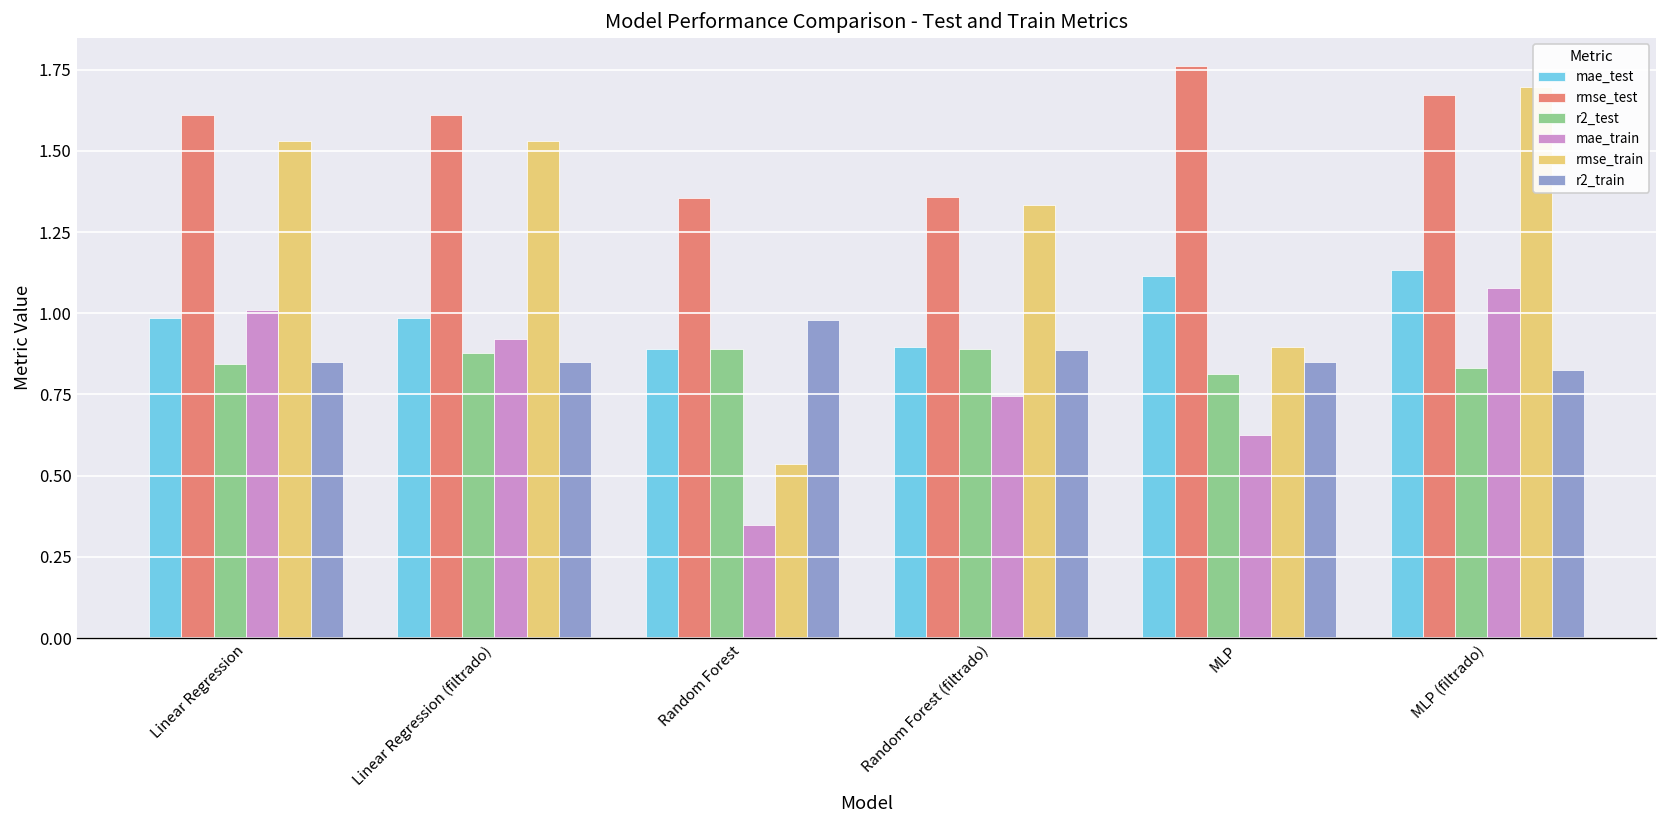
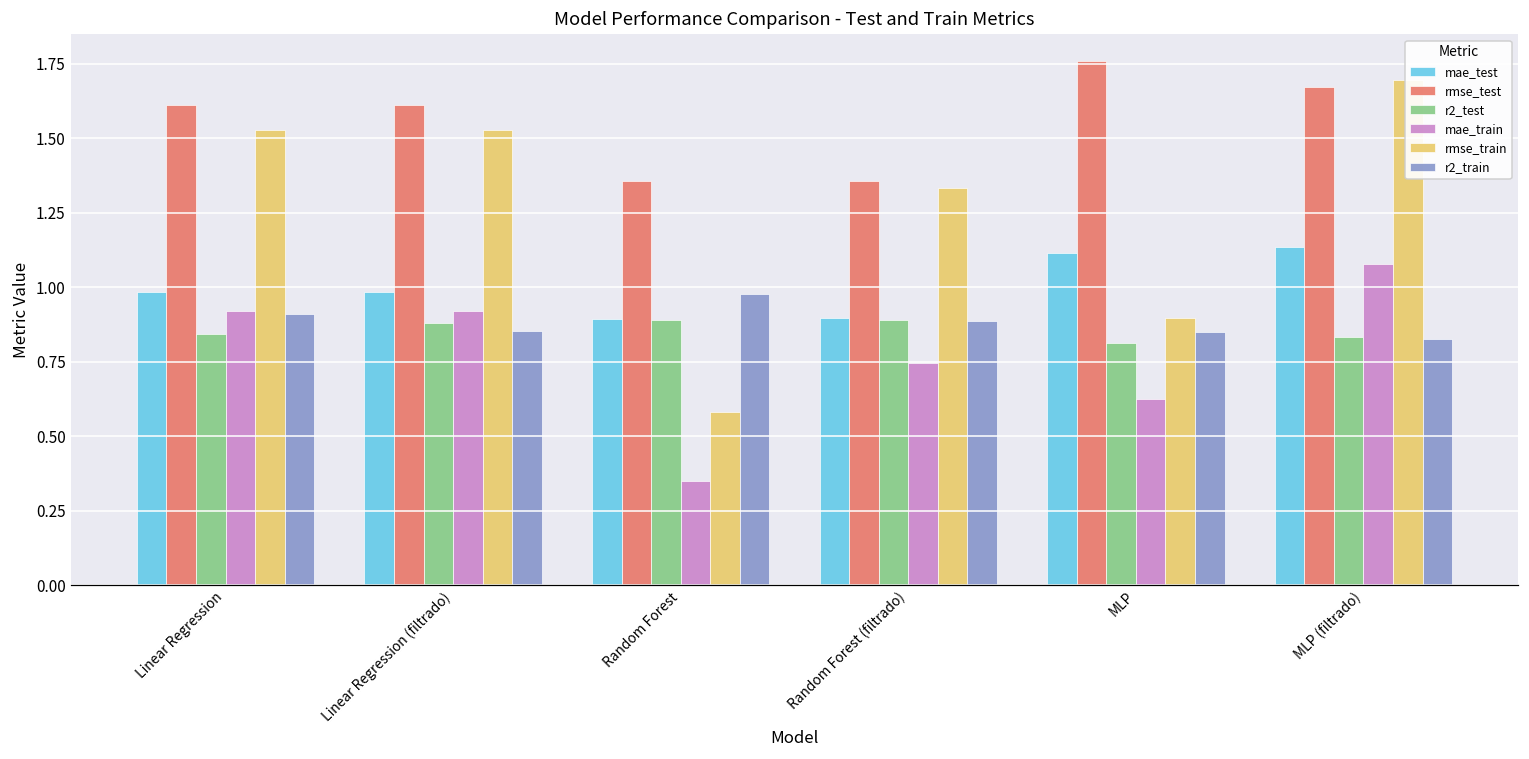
  {
    "mae_test": {
      "Linear Regression": 0.99,
      "Linear Regression (filtrado)": 0.99,
      "Random Forest": 0.89,
      "Random Forest (filtrado)": 0.90,
      "MLP": 1.11,
      "MLP (filtrado)": 1.13
    },
    "rmse_test": {
      "Linear Regression": 1.61,
      "Linear Regression (filtrado)": 1.61,
      "Random Forest": 1.35,
      "Random Forest (filtrado)": 1.36,
      "MLP": 1.76,
      "MLP (filtrado)": 1.67
    },
    "r2_test": {
      "Linear Regression": 0.84,
      "Linear Regression (filtrado)": 0.88,
      "Random Forest": 0.89,
      "Random Forest (filtrado)": 0.89,
      "MLP": 0.81,
      "MLP (filtrado)": 0.83
    },
    "mae_train": {
-     "Linear Regression": 1.01,
+     "Linear Regression": 0.92,
      "Linear Regression (filtrado)": 0.92,
      "Random Forest": 0.35,
      "Random Forest (filtrado)": 0.75,
      "MLP": 0.62,
      "MLP (filtrado)": 1.08
    },
    "rmse_train": {
      "Linear Regression": 1.53,
      "Linear Regression (filtrado)": 1.53,
-     "Random Forest": 0.54,
+     "Random Forest": 0.58,
      "Random Forest (filtrado)": 1.33,
      "MLP": 0.90
    },
    "r2_train": {
-     "Linear Regression": 0.85,
+     "Linear Regression": 0.91,
      "Linear Regression (filtrado)": 0.85,
      "Random Forest": 0.98,
      "Random Forest (filtrado)": 0.89,
      "MLP": 0.85,
      "MLP (filtrado)": 0.83
    }
  }
